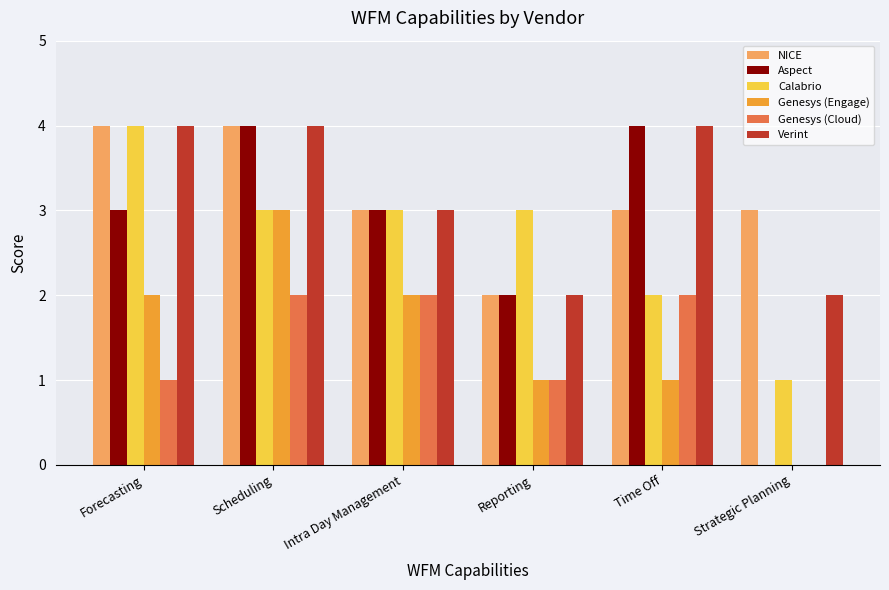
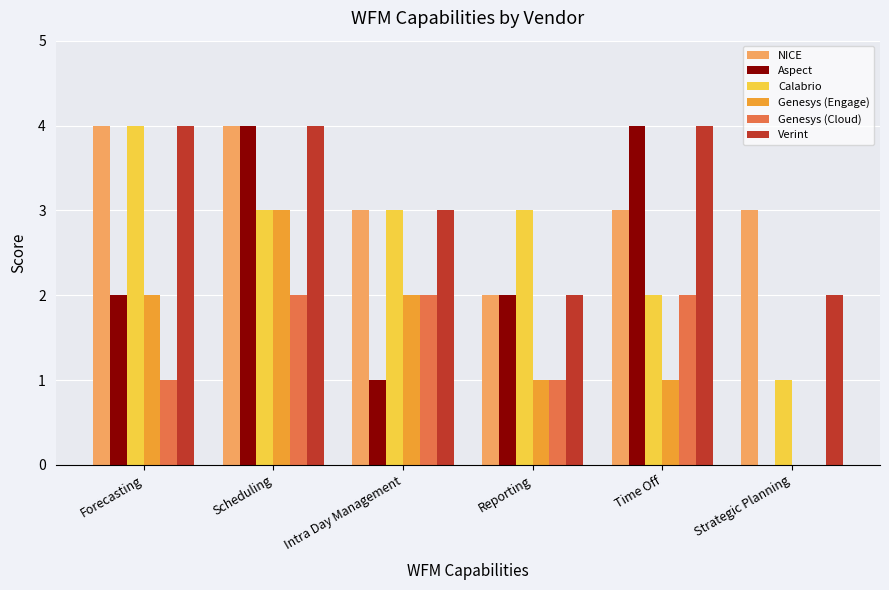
  {
    "Aspect": {
-     "Forecasting": 3,
+     "Forecasting": 2,
      "Scheduling": 4,
-     "Intra Day Management": 3,
+     "Intra Day Management": 1,
      "Reporting": 2,
      "Time Off": 4,
      "Strategic Planning": 0
    },
    "Verint": {
      "Forecasting": 4,
      "Scheduling": 4,
      "Intra Day Management": 3,
      "Reporting": 2,
      "Time Off": 4,
      "Strategic Planning": 2
    }
  }
